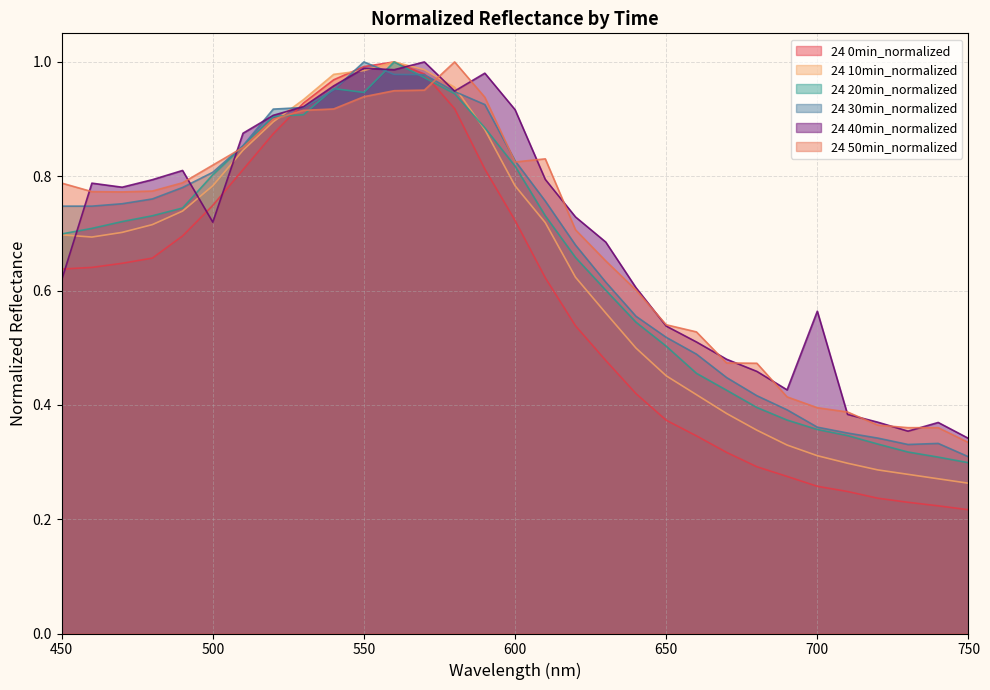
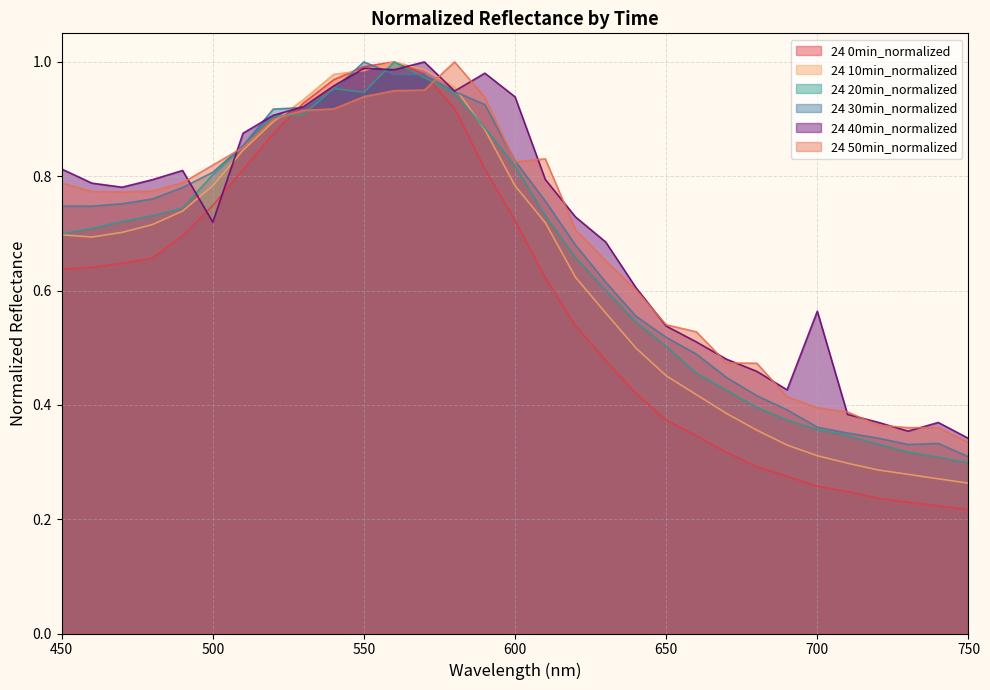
  {
    "24 40min_normalized": {
-     "450": 0.62,
+     "450": 0.81,
      "500": 0.72,
-     "600": 0.92,
+     "600": 0.94,
      "700": 0.56,
      "750": 0.34
    }
  }
